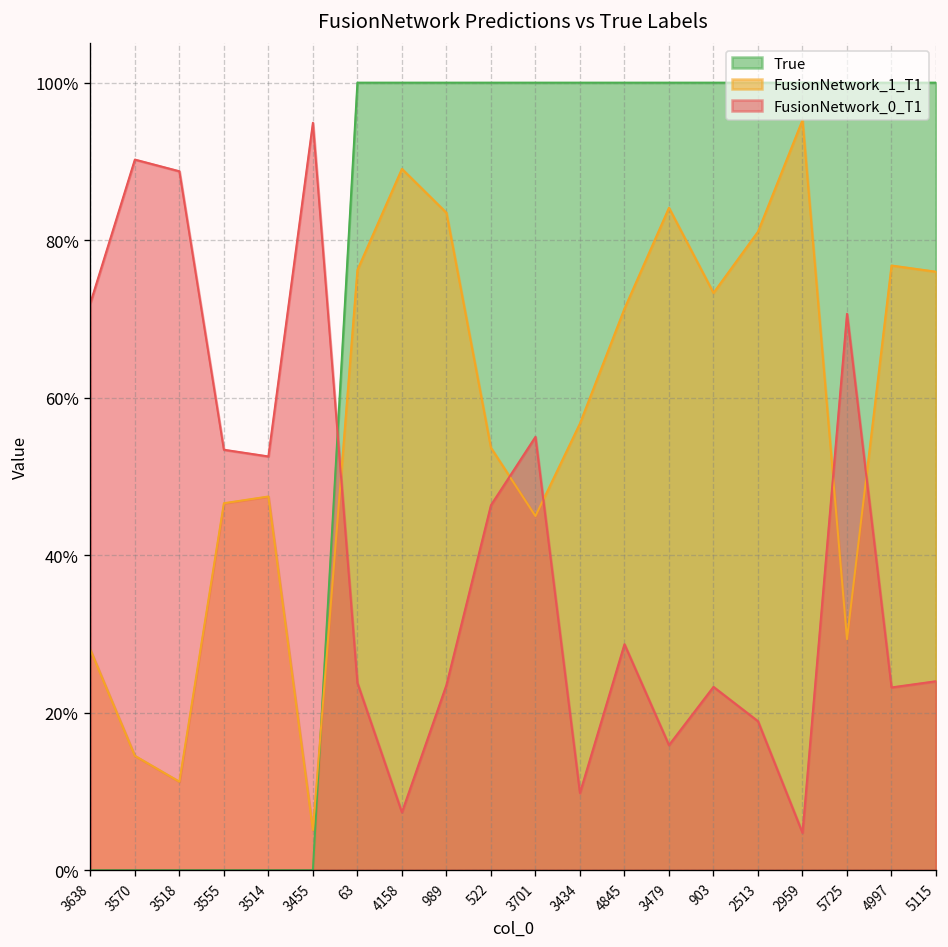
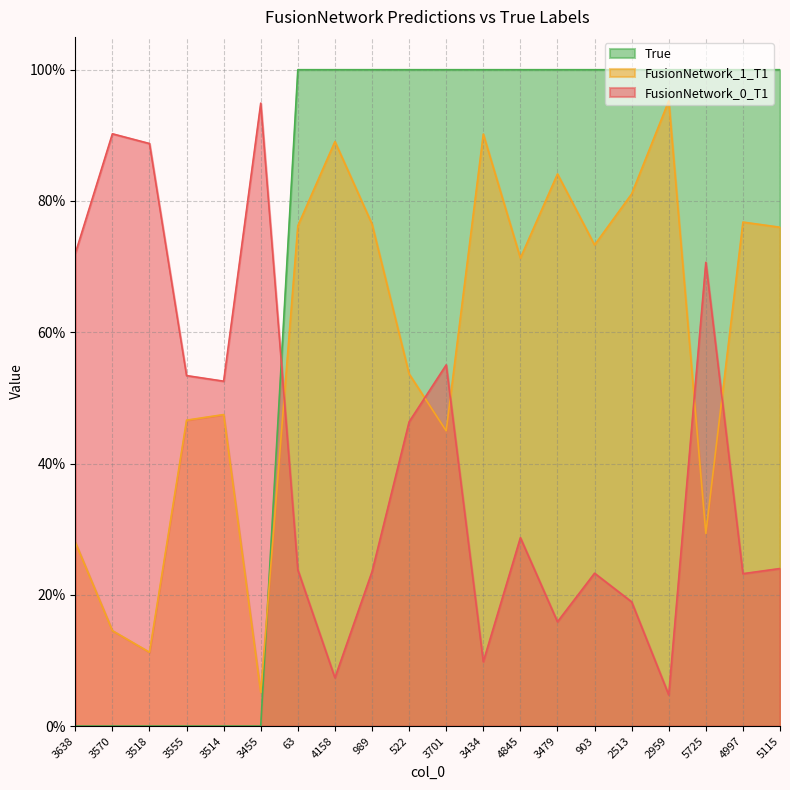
  {
    "True": {
      "3638": "0%",
      "3570": "0%",
      "3518": "0%",
      "3555": "0%",
      "3514": "0%",
      "3455": "0%",
      "63": "100%",
      "4158": "100%",
      "989": "100%",
      "522": "100%",
      "3701": "100%",
      "3434": "100%",
      "4845": "100%",
      "3479": "100%",
      "903": "100%",
      "5115": "100%"
    },
    "FusionNetwork_1_T1": {
      "3638": "28%",
      "3570": "15%",
      "3518": "11%",
      "3555": "47%",
      "3514": "47%",
      "3455": "5%",
      "63": "76%",
      "4158": "89%",
-     "989": "83%",
+     "989": "76%",
      "522": "54%",
      "3701": "45%",
-     "3434": "57%",
+     "3434": "90%",
      "4845": "71%",
      "3479": "84%",
      "903": "73%",
      "2513": "81%",
      "5725": "29%",
      "4997": "77%",
      "5115": "76%"
    },
    "FusionNetwork_0_T1": {
      "3638": "72%",
      "3570": "90%",
      "3518": "89%",
      "3555": "53%",
      "3514": "53%",
      "3455": "95%",
      "63": "24%",
      "4158": "7%",
      "989": "24%",
      "522": "46%",
      "3701": "55%",
      "3434": "10%",
      "4845": "29%",
      "3479": "16%",
      "903": "23%",
      "2513": "19%",
      "2959": "5%",
      "5725": "71%",
      "4997": "23%",
      "5115": "24%"
    }
  }
